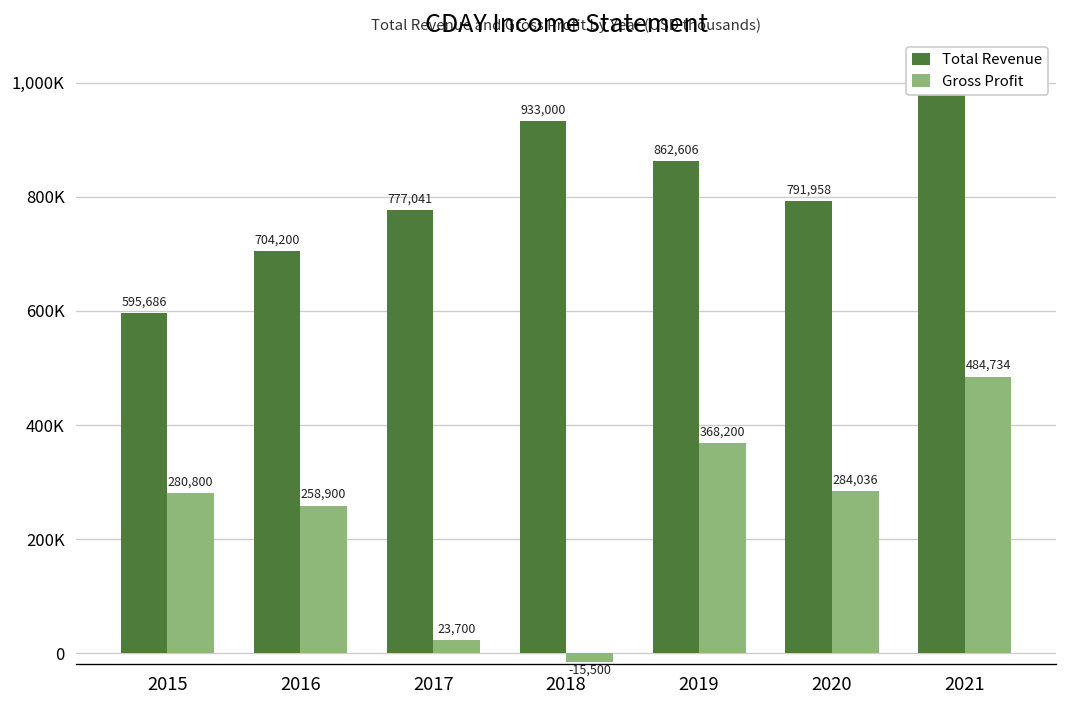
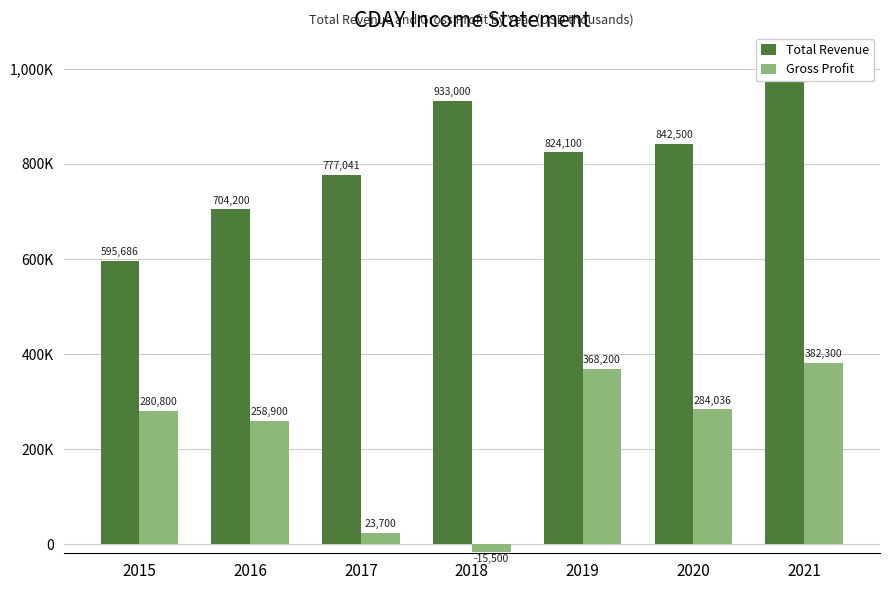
  {
    "Total Revenue": {
      "2015": "595,686",
      "2016": "704,200",
      "2017": "777,041",
      "2018": "933,000",
-     "2019": "862,606",
-     "2020": "791,958"
+     "2019": "824,100",
+     "2020": "842,500"
    },
    "Gross Profit": {
      "2015": "280,800",
      "2016": "258,900",
      "2017": "23,700",
      "2018": "-15,500",
      "2019": "368,200",
      "2020": "284,036",
-     "2021": "484,734"
+     "2021": "382,300"
    }
  }
